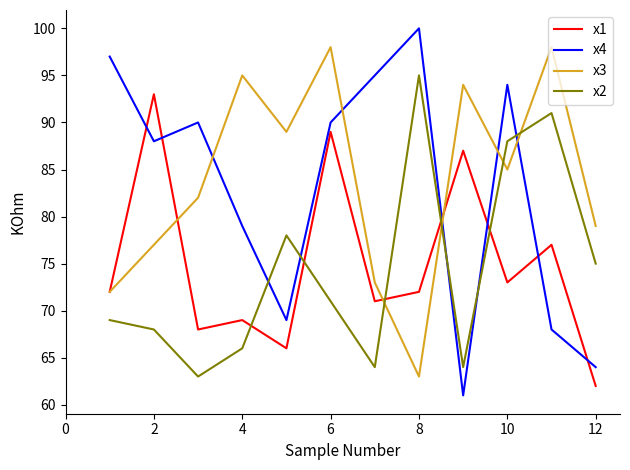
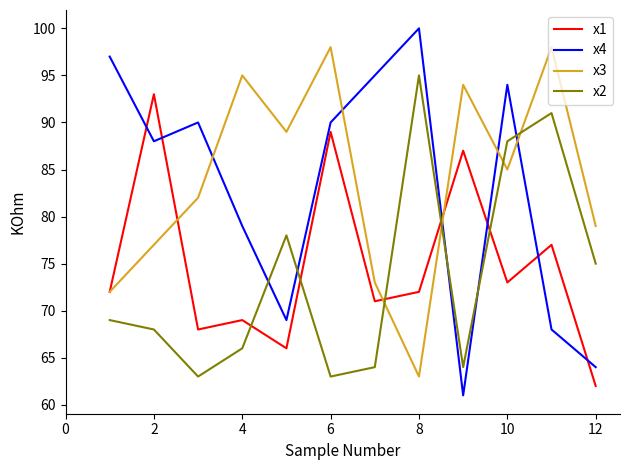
  {
    "x1": {
      "2": 93,
      "4": 69,
      "6": 89,
      "8": 72,
      "10": 73,
      "12": 62
    },
    "x4": {
      "2": 88,
      "4": 79,
      "6": 90,
      "8": 100,
      "10": 94,
      "12": 64
    },
    "x3": {
      "2": 77,
      "4": 95,
      "6": 98,
      "8": 63,
      "10": 85,
      "12": 79
    },
    "x2": {
      "2": 68,
      "4": 66,
-     "6": 71,
+     "6": 63,
      "8": 95,
      "10": 88,
      "12": 75
    }
  }
